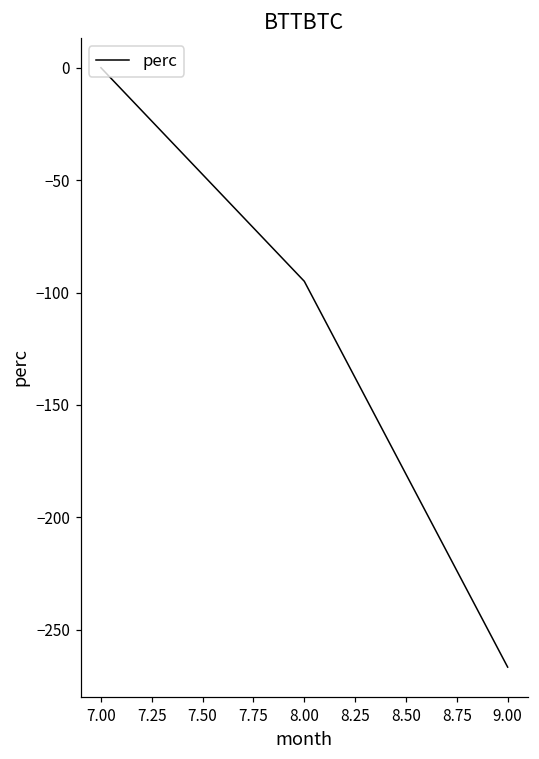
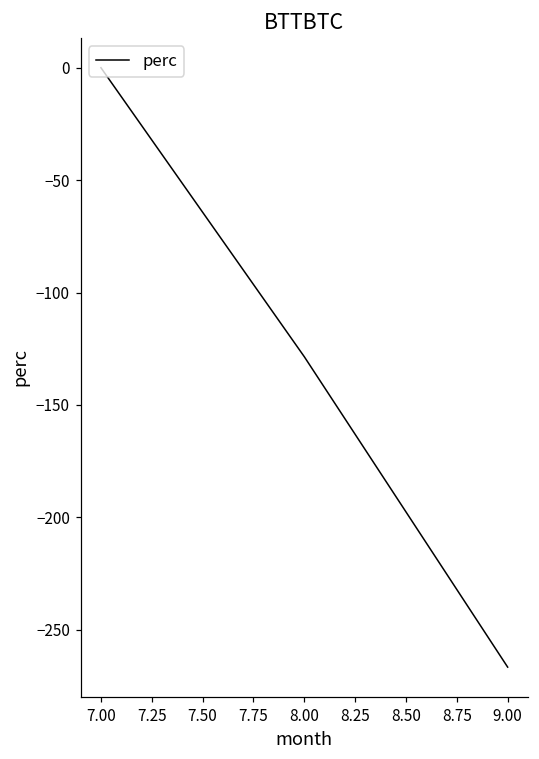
  {
-   "8.00": -95,
+   "8.00": -129,
    "9.00": -267
  }
